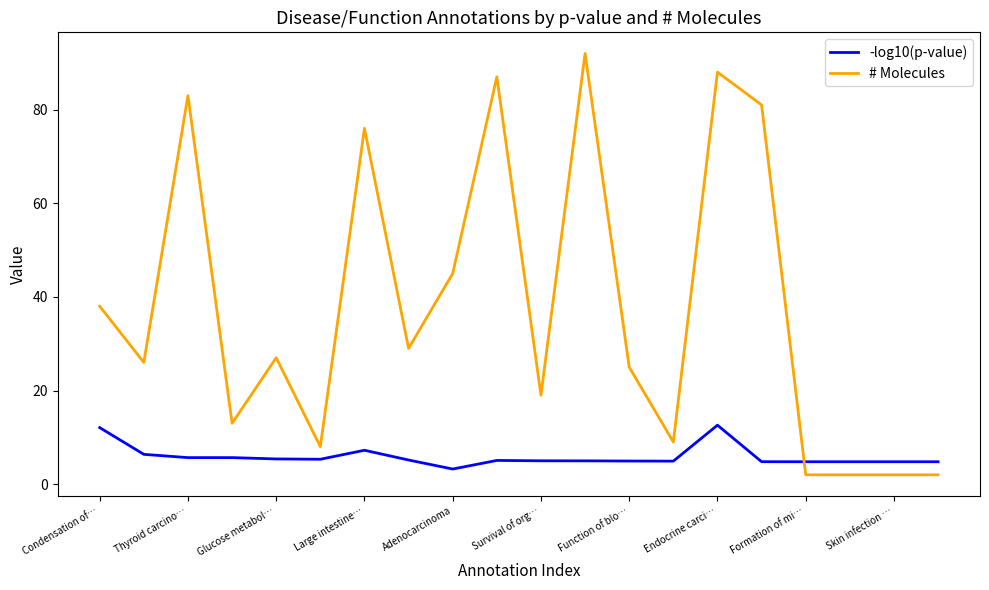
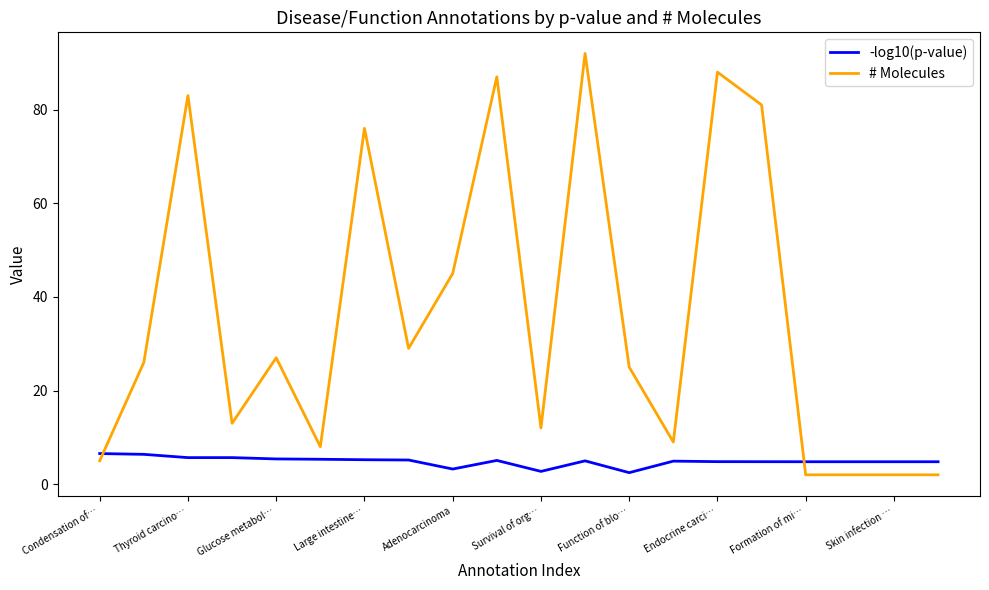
  {
    "-log10(p-value)": {
-     "Condensation of…": 12,
+     "Condensation of…": 7,
      "Thyroid carcino…": 6,
      "Glucose metabol…": 5,
-     "Large intestine…": 7,
+     "Large intestine…": 5,
      "Adenocarcinoma": 3,
-     "Survival of org…": 5,
-     "Function of blo…": 5,
-     "Endocrine carci…": 13,
+     "Survival of org…": 3,
+     "Function of blo…": 2,
+     "Endocrine carci…": 5,
      "Formation of mi…": 5,
      "Skin infection …": 5
    },
    "# Molecules": {
-     "Condensation of…": 38,
+     "Condensation of…": 5,
      "Thyroid carcino…": 83,
      "Glucose metabol…": 27,
      "Large intestine…": 76,
      "Adenocarcinoma": 45,
-     "Survival of org…": 19,
+     "Survival of org…": 12,
      "Function of blo…": 25,
      "Endocrine carci…": 88,
      "Formation of mi…": 2,
      "Skin infection …": 2
    }
  }
